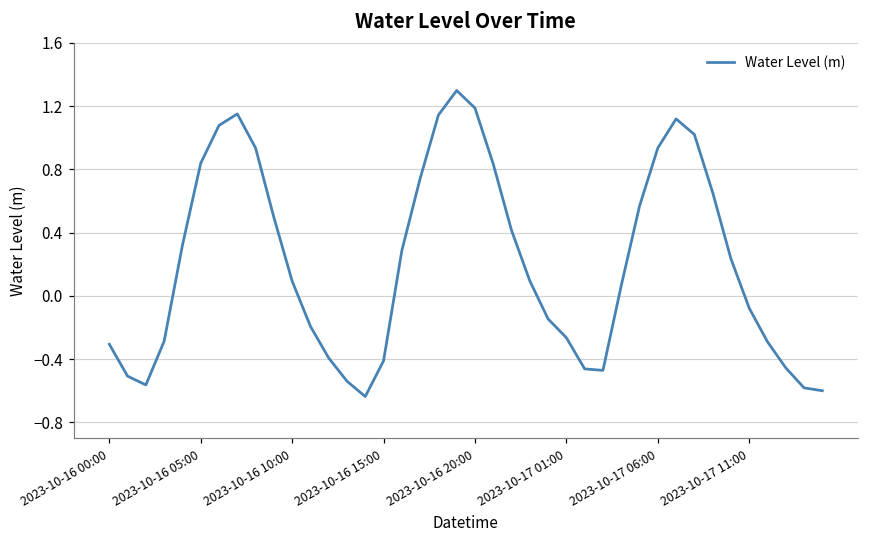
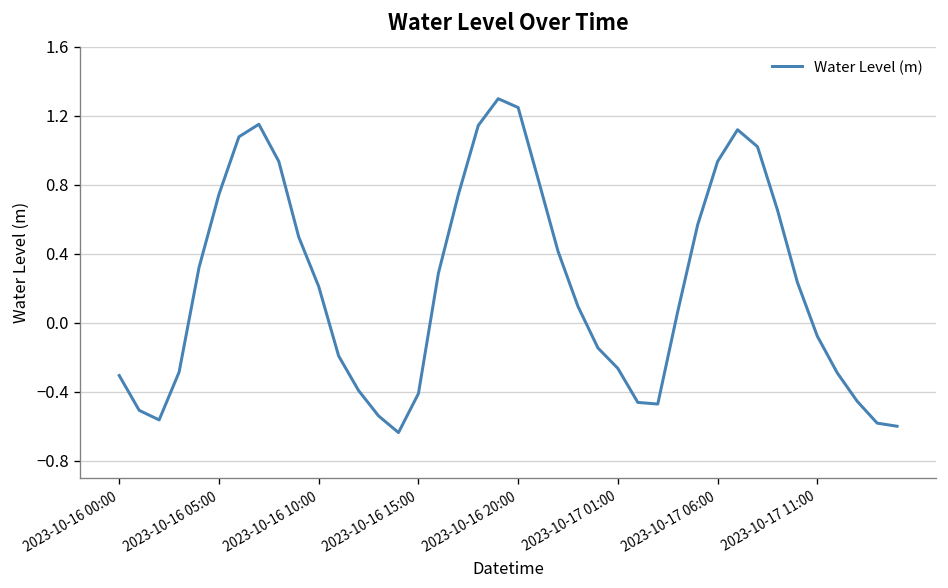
  {
    "2023-10-16 00:00": -0.31,
-   "2023-10-16 05:00": 0.84,
-   "2023-10-16 10:00": 0.09,
+   "2023-10-16 05:00": 0.74,
+   "2023-10-16 10:00": 0.21,
    "2023-10-16 15:00": -0.41,
-   "2023-10-16 20:00": 1.19,
+   "2023-10-16 20:00": 1.25,
    "2023-10-17 01:00": -0.26,
    "2023-10-17 06:00": 0.93,
    "2023-10-17 11:00": -0.08
  }
